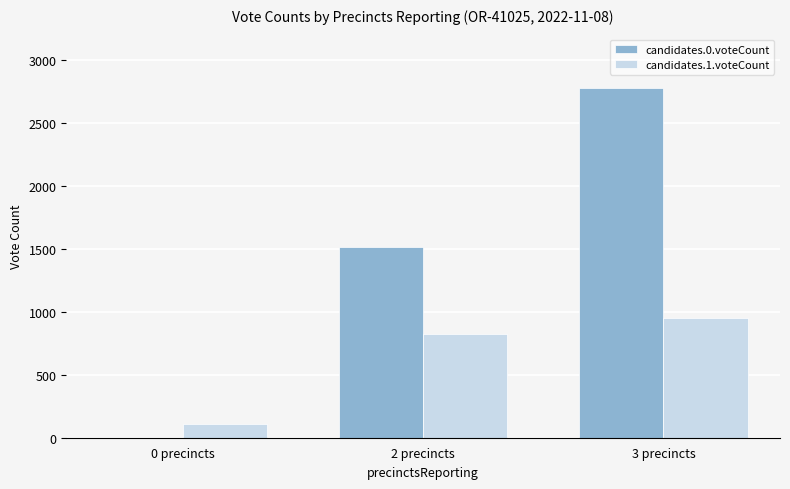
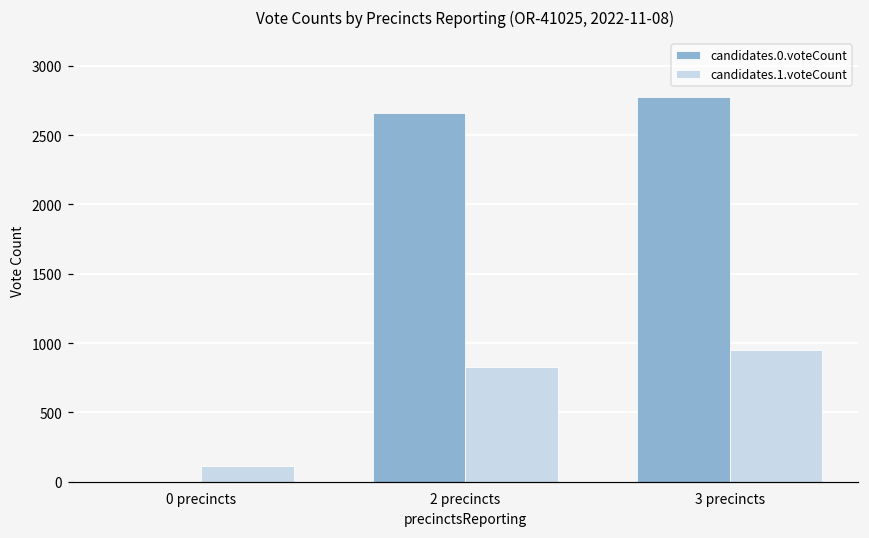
  {
    "candidates.0.voteCount": {
      "0 precincts": 0,
-     "2 precincts": 1520,
+     "2 precincts": 2660,
      "3 precincts": 2770
    },
    "candidates.1.voteCount": {
      "0 precincts": 110,
      "2 precincts": 830,
      "3 precincts": 950
    }
  }
